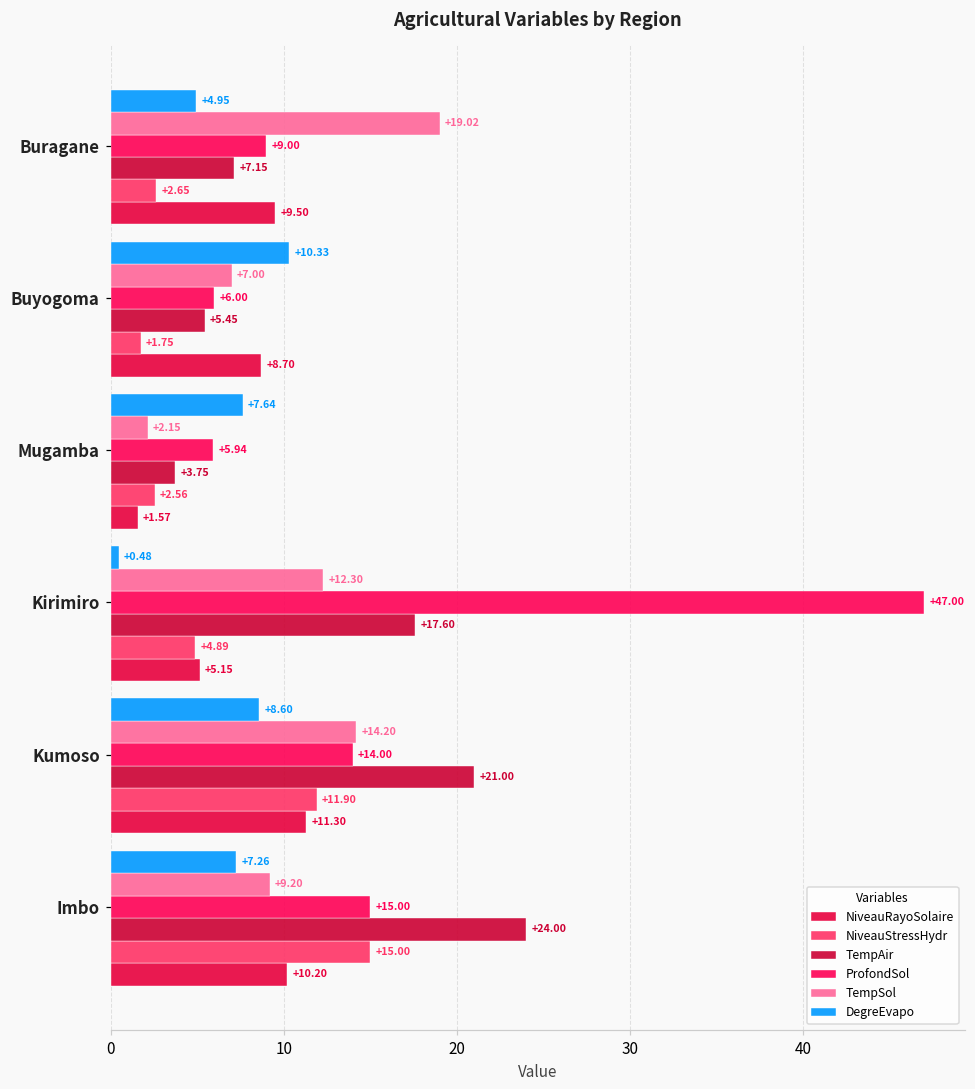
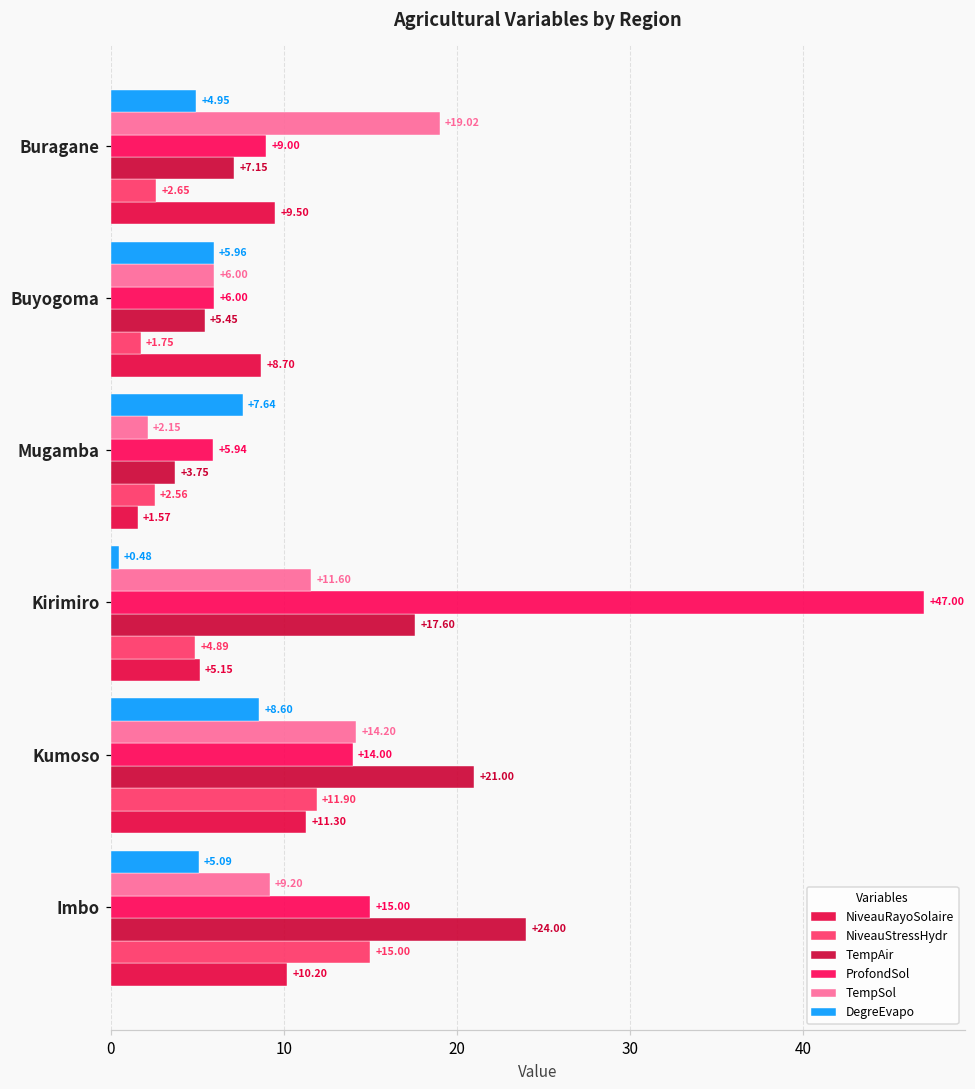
  {
    "TempSol": {
      "Buragane": "+19.02",
-     "Buyogoma": "+7.00",
+     "Buyogoma": "+6.00",
      "Mugamba": "+2.15",
-     "Kirimiro": "+12.30",
+     "Kirimiro": "+11.60",
      "Kumoso": "+14.20",
      "Imbo": "+9.20"
    },
    "DegreEvapo": {
      "Buragane": "+4.95",
-     "Buyogoma": "+10.33",
+     "Buyogoma": "+5.96",
      "Mugamba": "+7.64",
      "Kirimiro": "+0.48",
      "Kumoso": "+8.60",
-     "Imbo": "+7.26"
+     "Imbo": "+5.09"
    }
  }
